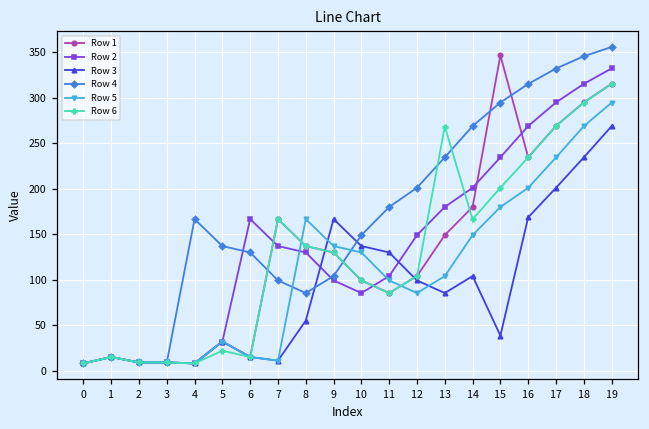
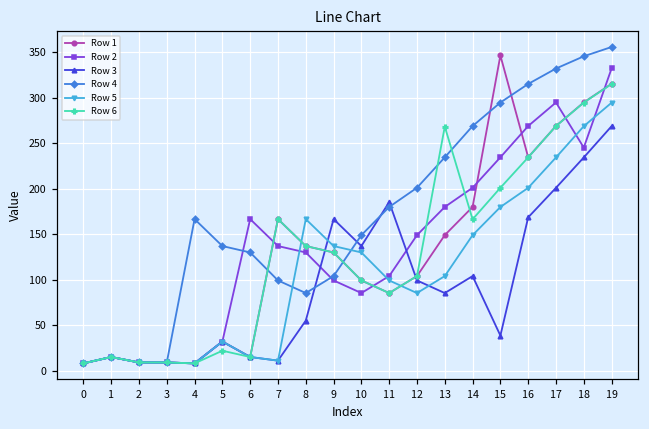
  {
    "Row 1": {
      "13": 150,
      "14": 180,
      "15": 350
    },
    "Row 2": {
      "6": 170,
      "7": 140,
      "8": 130,
      "9": 100,
      "10": 90,
      "11": 100,
      "12": 150,
      "13": 180,
      "14": 200,
      "15": 230,
      "16": 270,
      "17": 290,
-     "18": 320,
+     "18": 250,
      "19": 330
    },
    "Row 3": {
      "8": 60,
      "9": 170,
      "10": 140,
-     "11": 130,
+     "11": 190,
      "12": 100,
      "13": 90,
      "14": 100,
      "15": 40,
      "16": 170,
      "17": 200,
      "18": 230,
      "19": 270
    },
    "Row 6": {
      "5": 20,
      "13": 270,
      "14": 170,
      "15": 200
    }
  }
